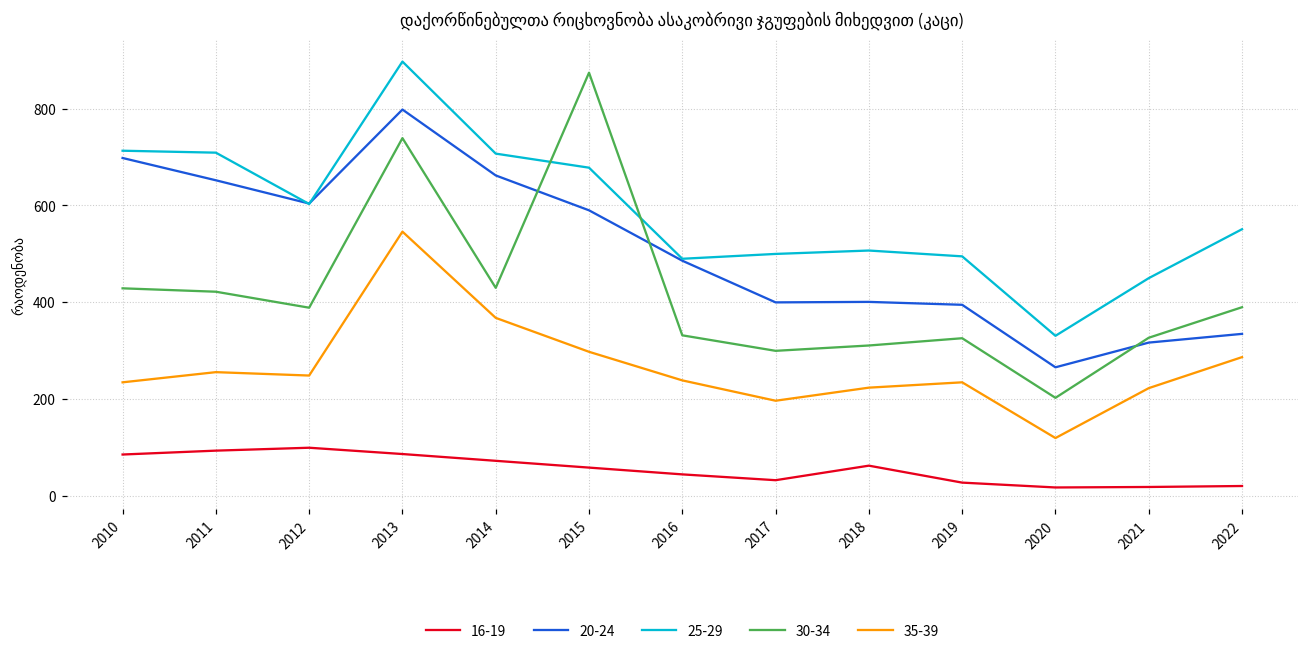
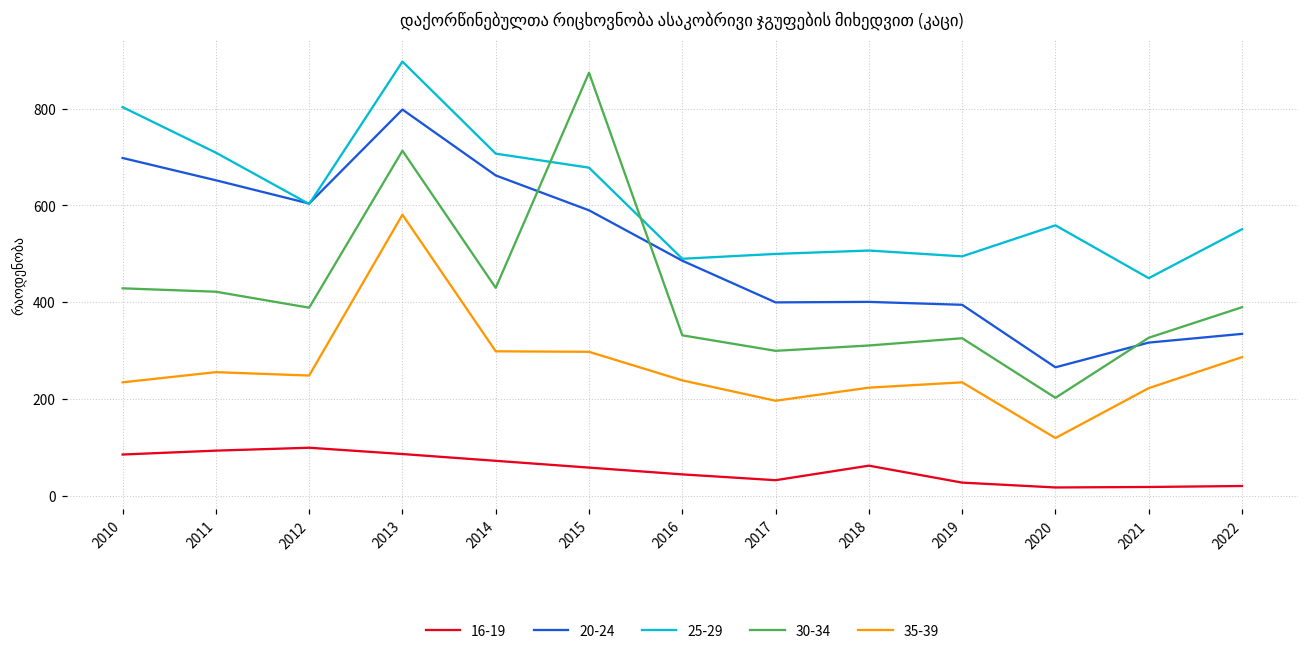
  {
    "16-19": {
      "2010": 90,
      "2011": 90,
      "2012": 100,
      "2013": 90,
      "2014": 70,
      "2015": 60,
      "2016": 50,
      "2017": 30,
      "2018": 60,
      "2019": 30,
      "2020": 20,
      "2021": 20,
      "2022": 20
    },
    "20-24": {
      "2010": 700,
      "2011": 650,
      "2013": 800,
      "2014": 660,
      "2015": 590,
      "2017": 400,
      "2018": 400,
      "2019": 400,
      "2020": 270,
      "2021": 320,
      "2022": 340
    },
    "25-29": {
-     "2010": 710,
+     "2010": 800,
      "2011": 710,
      "2013": 900,
      "2014": 710,
      "2015": 680,
      "2017": 500,
      "2018": 510,
      "2019": 500,
-     "2020": 330,
+     "2020": 560,
      "2021": 450,
      "2022": 550
    },
    "30-34": {
      "2010": 430,
      "2011": 420,
      "2012": 390,
-     "2013": 740,
+     "2013": 710,
      "2014": 430,
      "2015": 870,
      "2016": 330,
      "2017": 300,
      "2018": 310,
      "2019": 330,
      "2020": 200,
      "2021": 330,
      "2022": 390
    },
    "35-39": {
      "2010": 240,
      "2011": 260,
      "2012": 250,
-     "2013": 550,
-     "2014": 370,
+     "2013": 580,
+     "2014": 300,
      "2015": 300,
      "2016": 240,
      "2017": 200,
      "2018": 220,
      "2019": 240,
      "2020": 120,
      "2021": 220,
      "2022": 290
    }
  }
